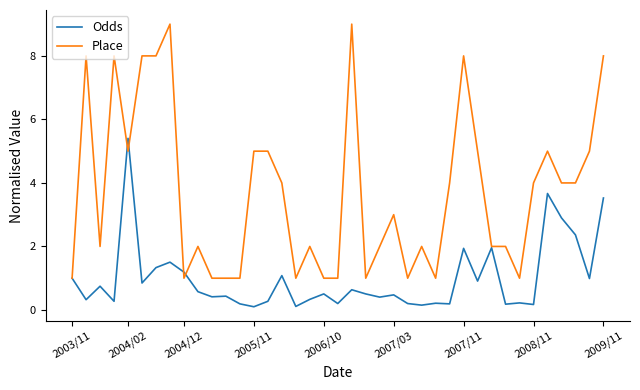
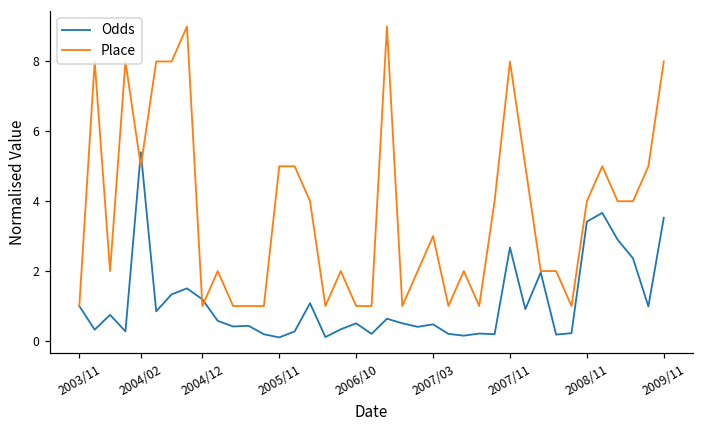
  {
    "Odds": {
      "2004/02": 5.4,
      "2004/12": 1.2,
      "2005/11": 0.1,
      "2006/10": 0.5,
      "2007/03": 0.5,
-     "2007/11": 1.9,
-     "2008/11": 0.2,
+     "2007/11": 2.7,
+     "2008/11": 3.4,
      "2009/11": 3.5
    },
    "Place": {
      "2004/02": 5.0,
      "2004/12": 1.0,
      "2005/11": 5.0,
      "2006/10": 1.0,
      "2007/03": 3.0,
      "2007/11": 8.0,
      "2008/11": 4.0,
      "2009/11": 8.0
    }
  }
